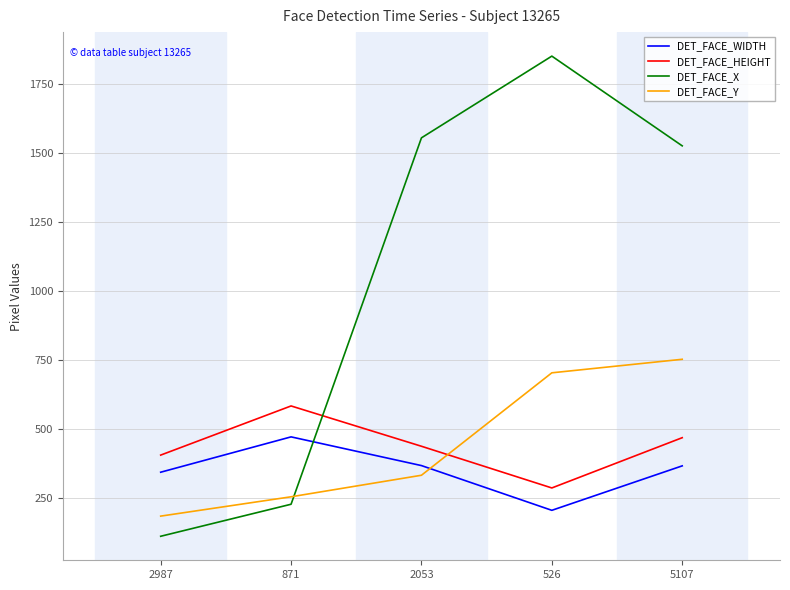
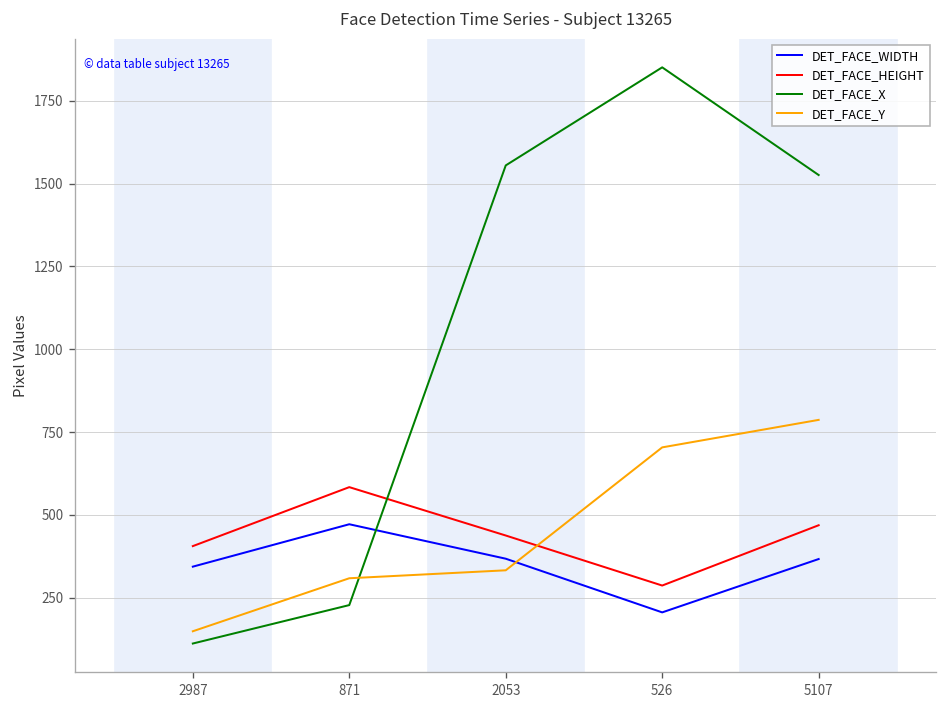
  {
    "DET_FACE_WIDTH": {
      "2987": 340,
      "871": 470,
      "2053": 370,
      "526": 210,
      "5107": 370
    },
    "DET_FACE_HEIGHT": {
      "2987": 410,
      "871": 580,
      "2053": 440,
      "526": 290,
      "5107": 470
    },
    "DET_FACE_X": {
      "2987": 110,
      "871": 230,
      "2053": 1560,
      "526": 1850,
      "5107": 1530
    },
    "DET_FACE_Y": {
-     "2987": 190,
-     "871": 260,
+     "2987": 150,
+     "871": 310,
      "2053": 330,
      "526": 700,
-     "5107": 750
+     "5107": 790
    }
  }
